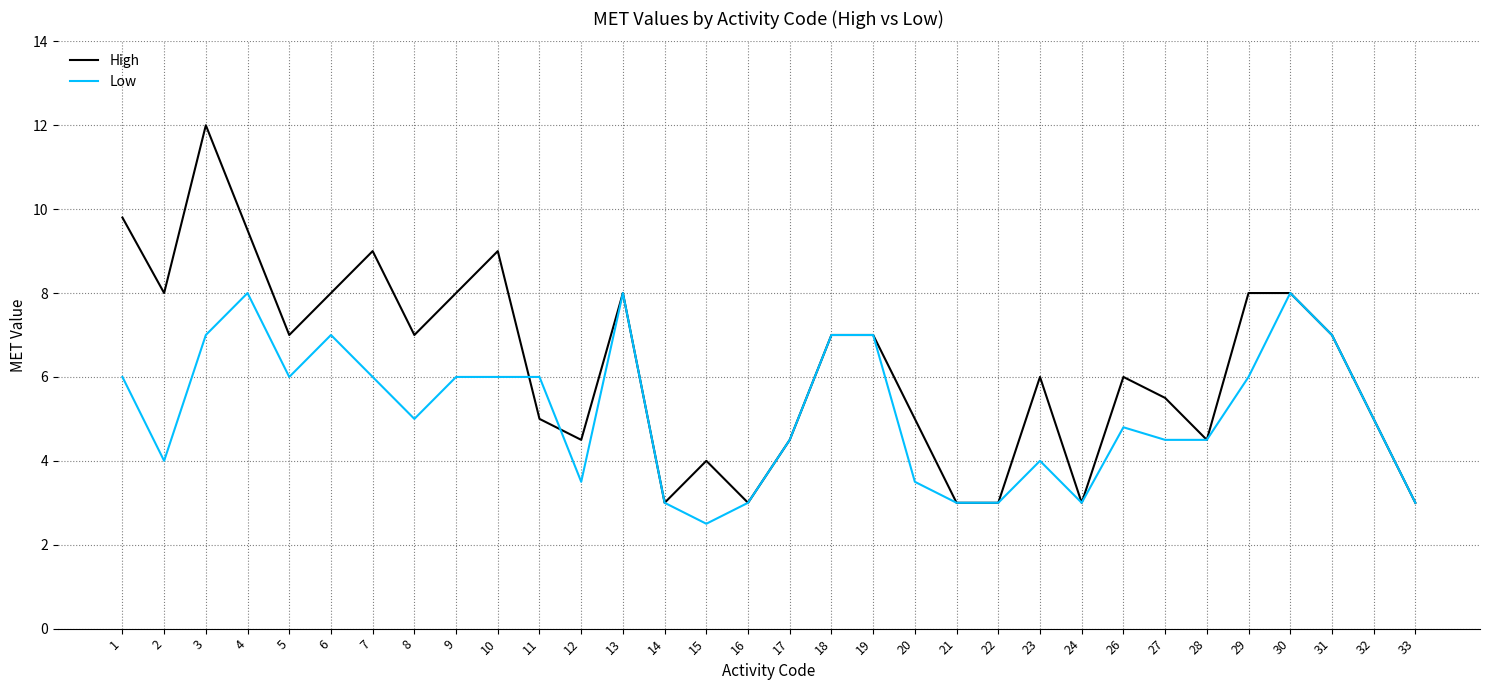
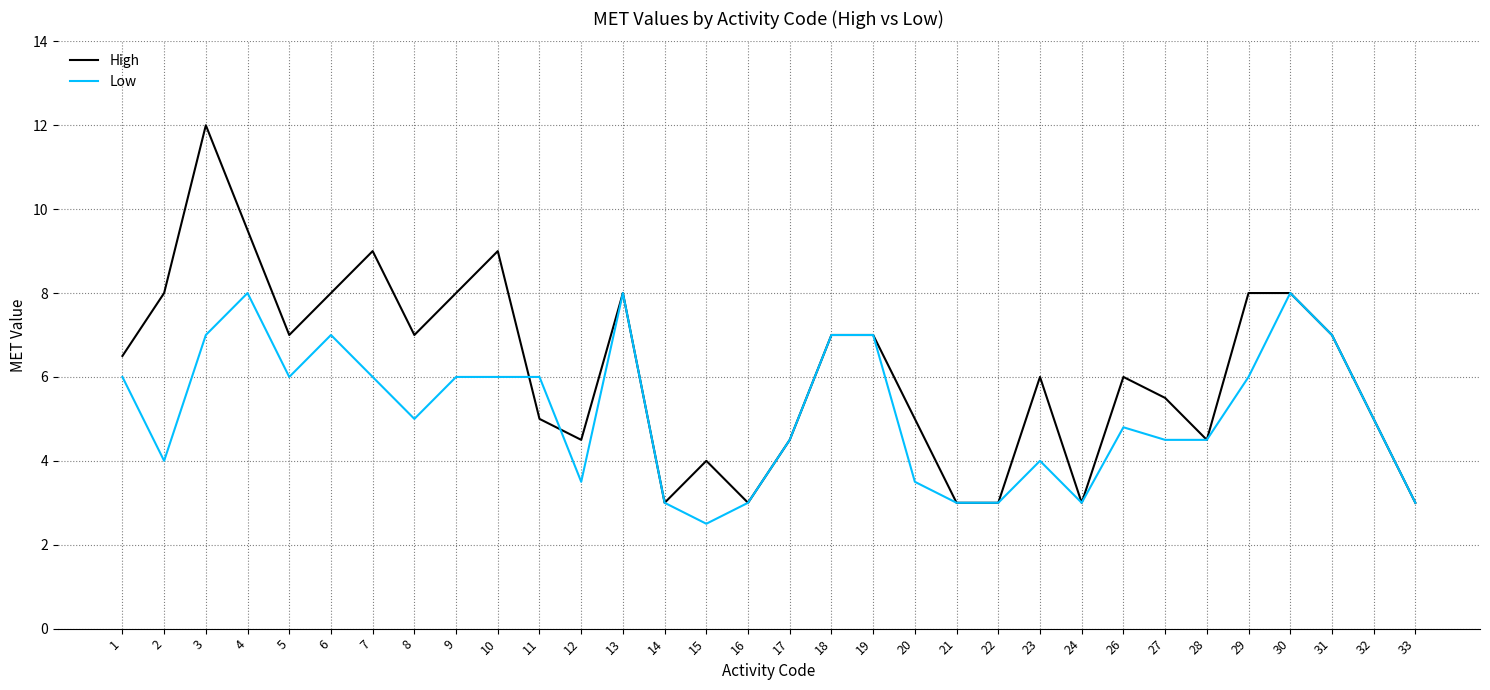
  {
    "High": {
-     "1": 9.8,
+     "1": 6.5,
      "2": 8.0,
      "3": 12.0,
      "4": 9.5,
      "5": 7.0,
      "6": 8.0,
      "7": 9.0,
      "8": 7.0,
      "9": 8.0,
      "10": 9.0,
      "11": 5.0,
      "12": 4.5,
      "15": 4.0,
      "20": 5.0,
      "23": 6.0,
      "26": 6.0,
      "27": 5.5,
      "29": 8.0
    },
    "Low": {
      "1": 6.0,
      "2": 4.0,
      "3": 7.0,
      "4": 8.0,
      "5": 6.0,
      "6": 7.0,
      "7": 6.0,
      "8": 5.0,
      "9": 6.0,
      "10": 6.0,
      "11": 6.0,
      "12": 3.5,
      "15": 2.5,
      "20": 3.5,
      "23": 4.0,
      "26": 4.8,
      "27": 4.5,
      "29": 6.0
    }
  }
